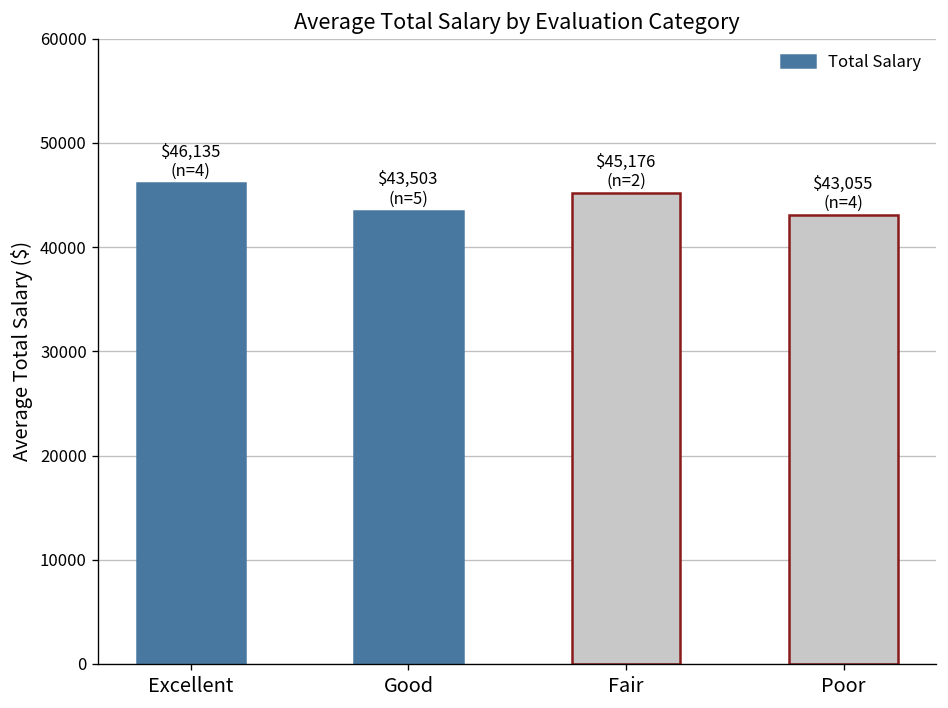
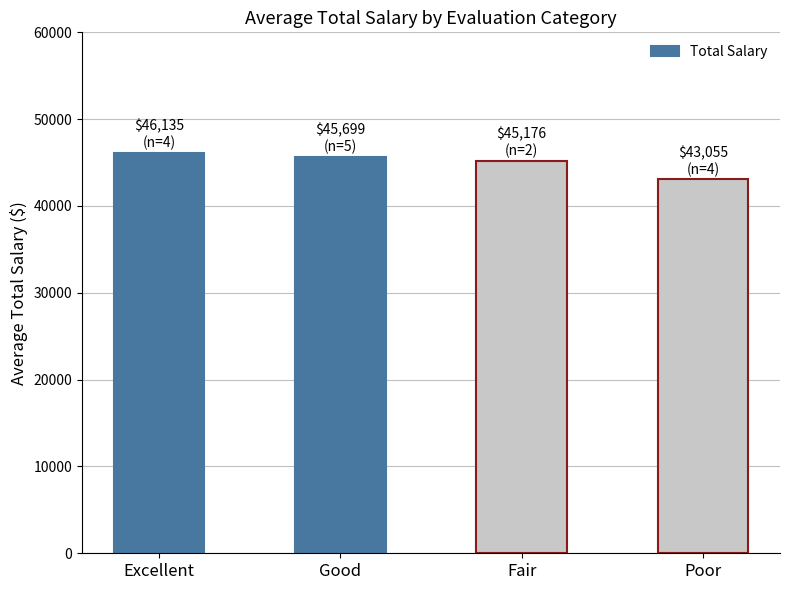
  {
    "Excellent": "$46,135",
-   "Good": "$43,503",
+   "Good": "$45,699",
    "Fair": "$45,176",
    "Poor": "$43,055"
  }
